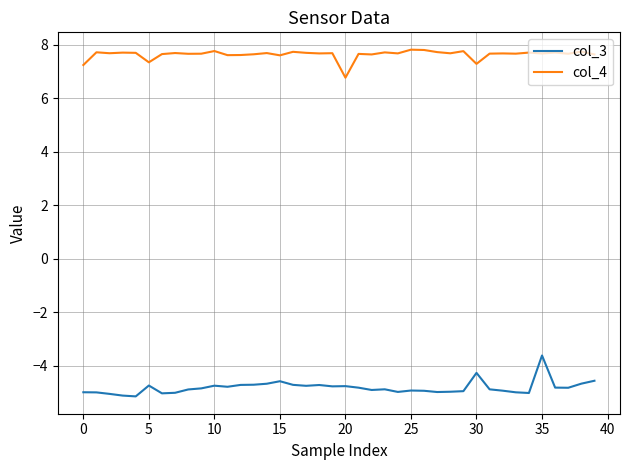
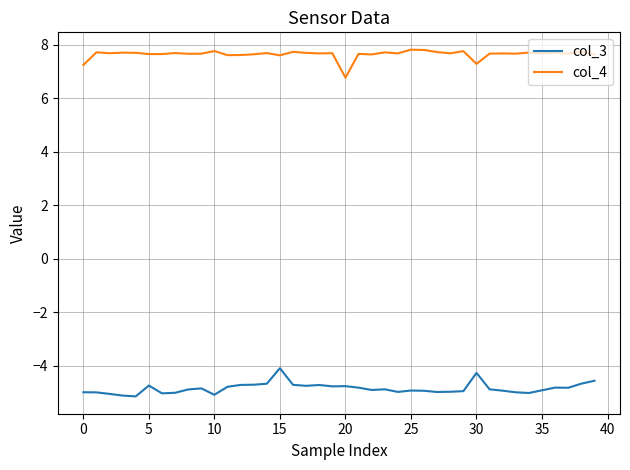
  {
    "col_3": {
      "0": -5.0,
      "5": -4.7,
-     "10": -4.7,
-     "15": -4.6,
+     "10": -5.1,
+     "15": -4.1,
      "20": -4.8,
      "25": -4.9,
      "30": -4.3,
-     "35": -3.6
+     "35": -4.9
    },
    "col_4": {
      "0": 7.2,
-     "5": 7.3,
+     "5": 7.6,
      "10": 7.8,
      "15": 7.6,
      "20": 6.8,
      "25": 7.8,
      "30": 7.3
    }
  }
